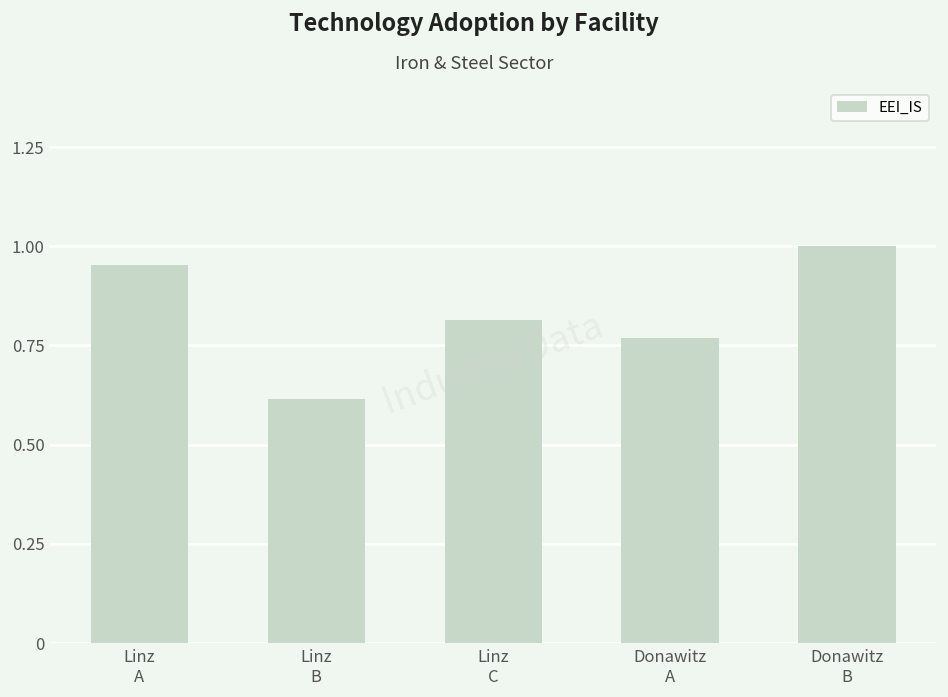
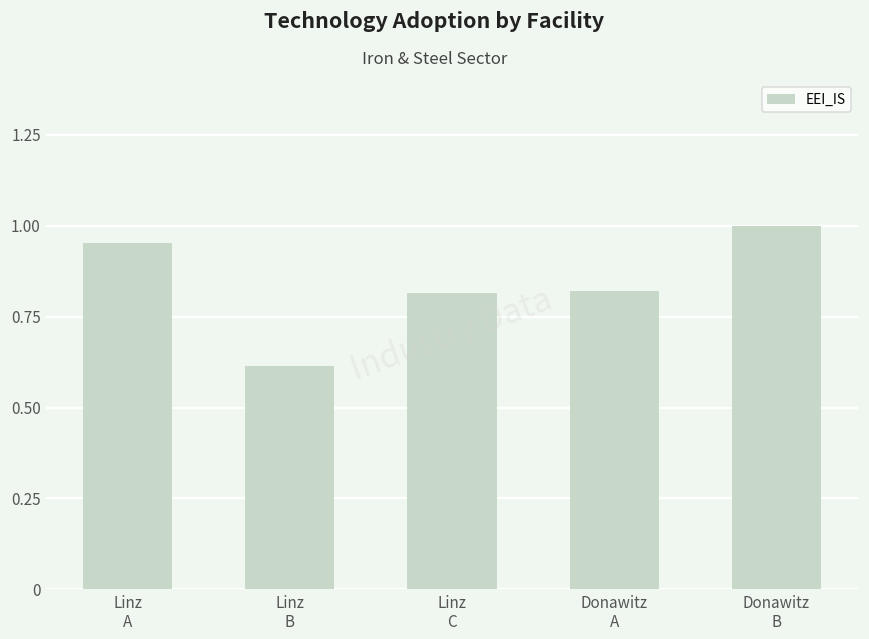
  {
    "Linz A": 0.95,
    "Linz B": 0.61,
    "Linz C": 0.81,
-   "Donawitz A": 0.77,
+   "Donawitz A": 0.82,
    "Donawitz B": 1.00
  }
